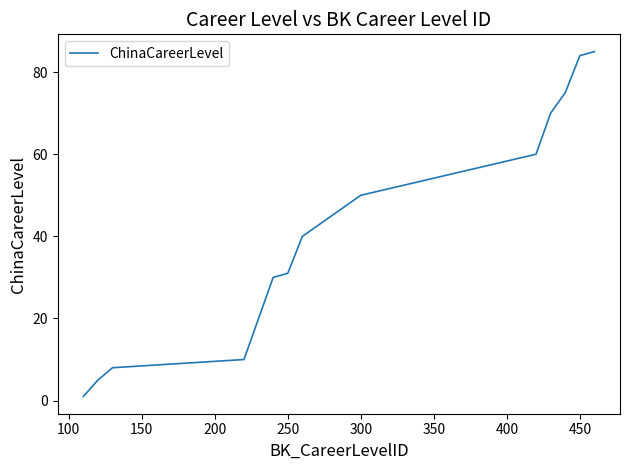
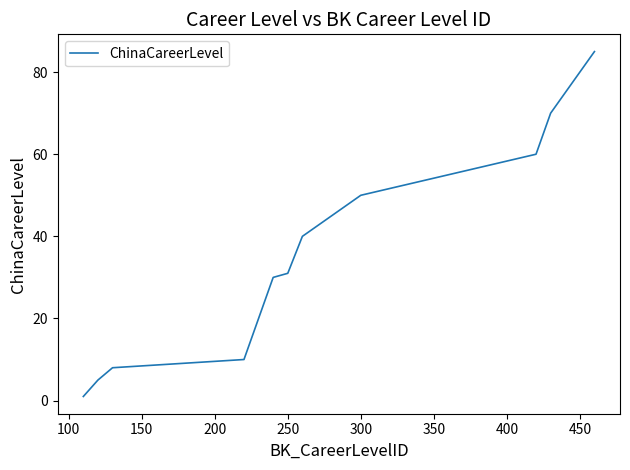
  {
    "250": 31,
    "300": 50,
-   "450": 84
+   "450": 80
  }
